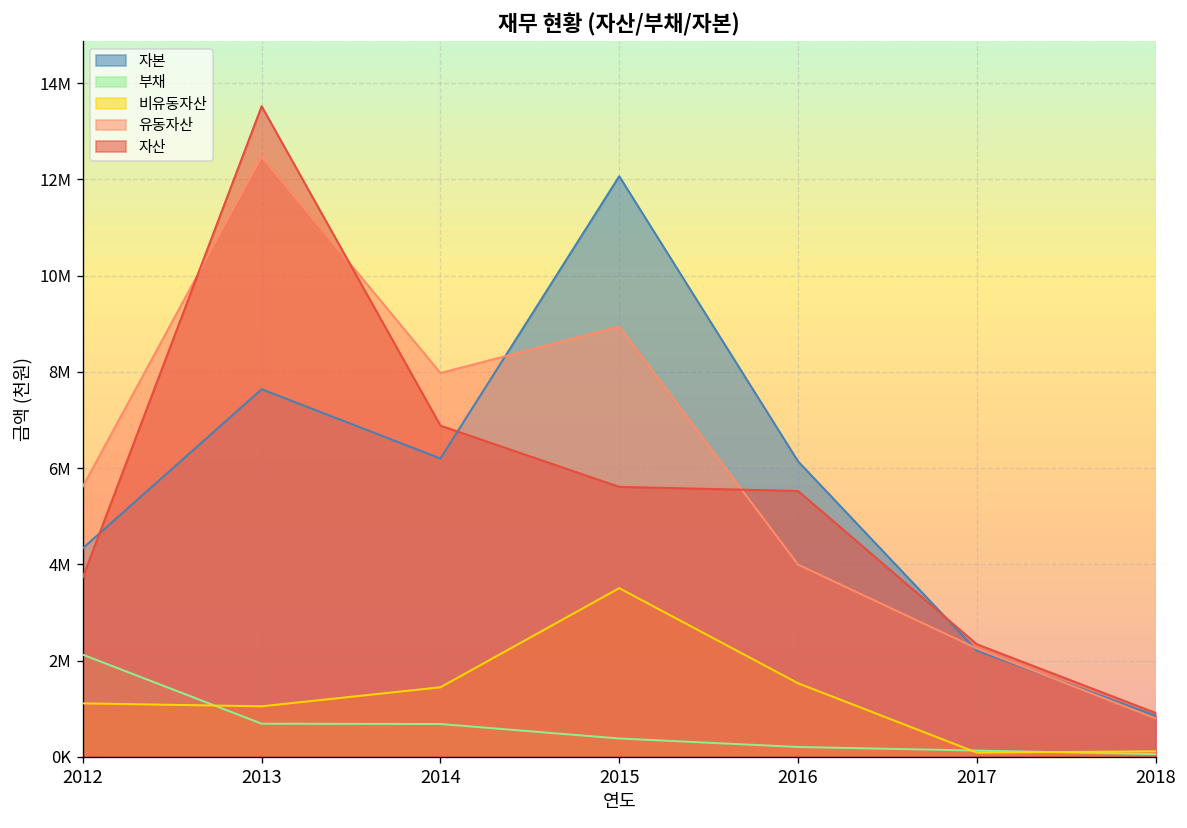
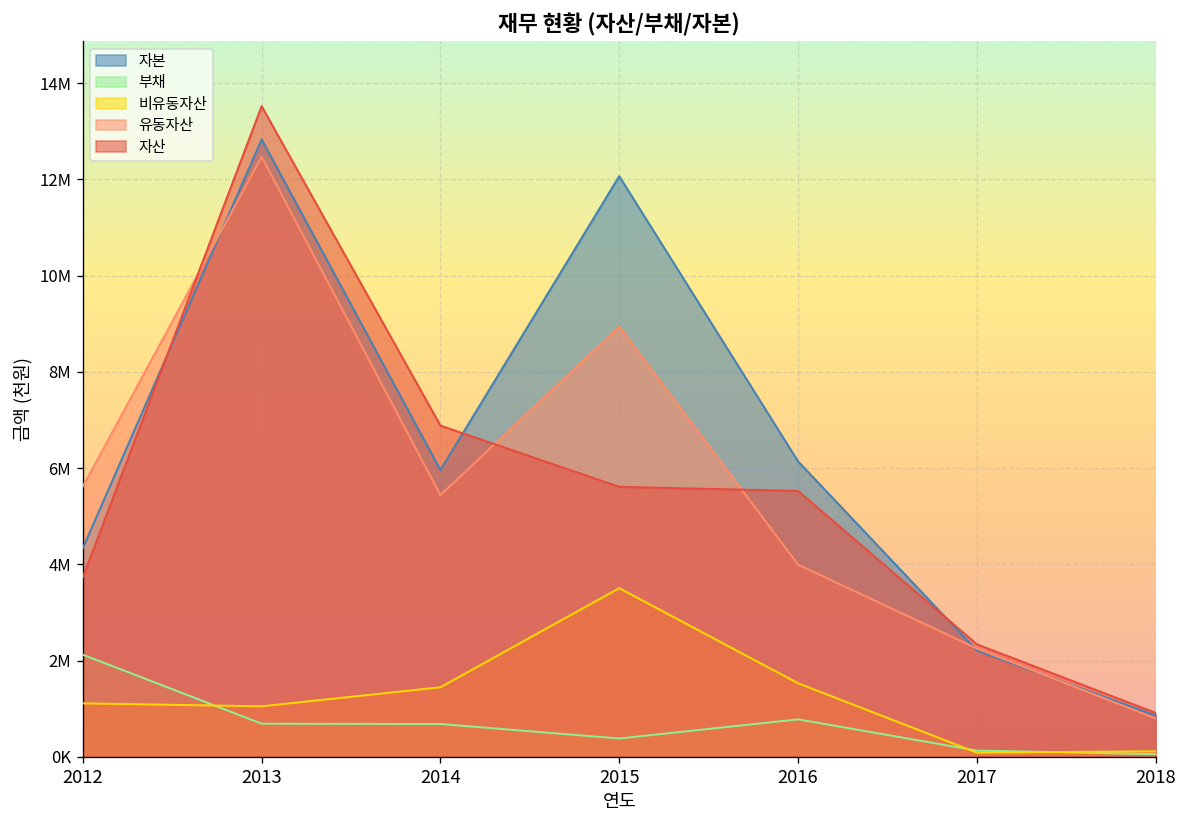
  {
    "자본": {
      "2012": 4300000,
-     "2013": 7600000,
-     "2014": 6200000,
+     "2013": 12800000,
+     "2014": 6000000,
      "2015": 12100000,
      "2016": 6100000
    },
    "부채": {
      "2012": 2100000,
      "2013": 700000,
      "2014": 700000,
      "2015": 400000,
-     "2016": 200000
+     "2016": 800000
    },
    "비유동자산": {
      "2012": 1100000,
      "2013": 1100000,
      "2014": 1400000,
      "2015": 3500000,
      "2016": 1500000
    },
    "유동자산": {
      "2012": 5600000,
      "2013": 12500000,
-     "2014": 8000000,
+     "2014": 5400000,
      "2015": 8900000,
      "2016": 4000000
    },
    "자산": {
      "2012": 3700000,
      "2013": 13500000,
      "2014": 6900000,
      "2015": 5600000,
      "2016": 5500000,
      "2017": 2300000
    }
  }
